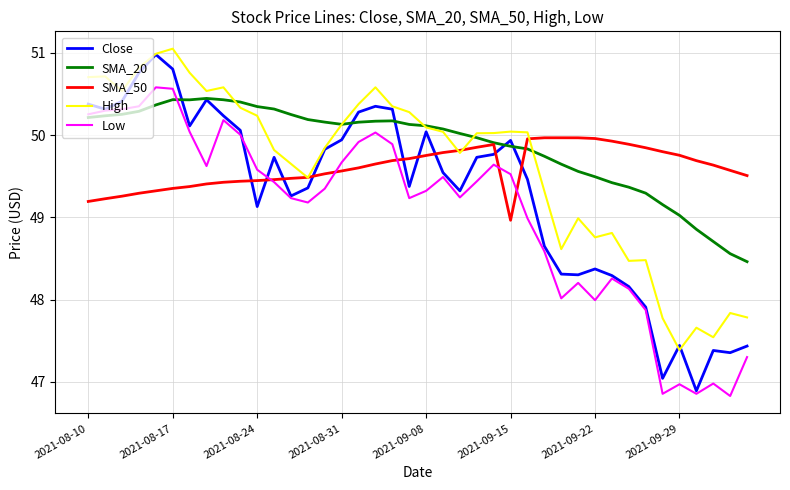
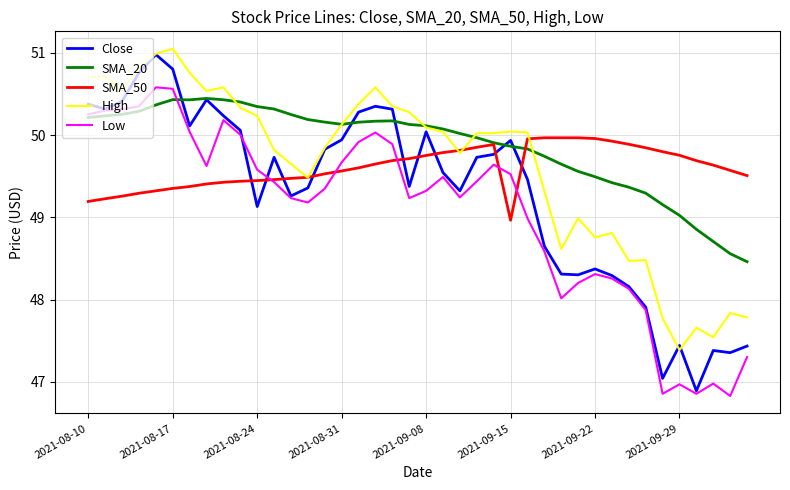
  {
    "Close": {
      "2021-08-17": 50.8,
      "2021-08-24": 49.1,
      "2021-08-31": 49.9,
      "2021-09-08": 50.0,
      "2021-09-15": 49.9,
      "2021-09-22": 48.4,
      "2021-09-29": 47.4
    },
    "SMA_20": {
      "2021-08-17": 50.4,
      "2021-08-24": 50.3,
      "2021-09-15": 49.9,
      "2021-09-22": 49.5,
      "2021-09-29": 49.0
    },
    "SMA_50": {
      "2021-08-10": 49.2,
      "2021-08-17": 49.4,
      "2021-08-24": 49.4,
      "2021-08-31": 49.6,
      "2021-09-08": 49.8,
      "2021-09-15": 49.0,
      "2021-09-22": 50.0,
      "2021-09-29": 49.8
    },
    "High": {
      "2021-08-17": 51.1,
      "2021-08-24": 50.2,
      "2021-09-15": 50.0,
      "2021-09-22": 48.8,
      "2021-09-29": 47.4
    },
    "Low": {
      "2021-08-17": 50.6,
      "2021-08-24": 49.6,
      "2021-08-31": 49.7,
      "2021-09-08": 49.3,
      "2021-09-15": 49.5,
-     "2021-09-22": 48.0,
+     "2021-09-22": 48.3,
      "2021-09-29": 47.0
    }
  }
